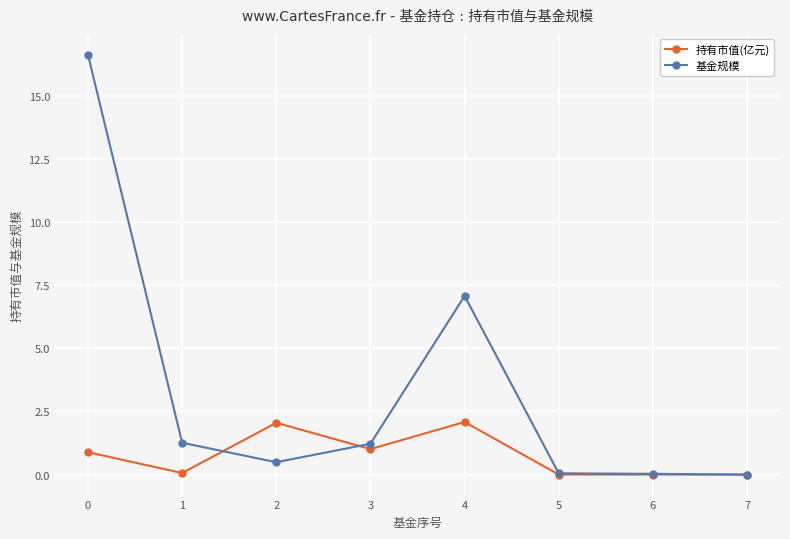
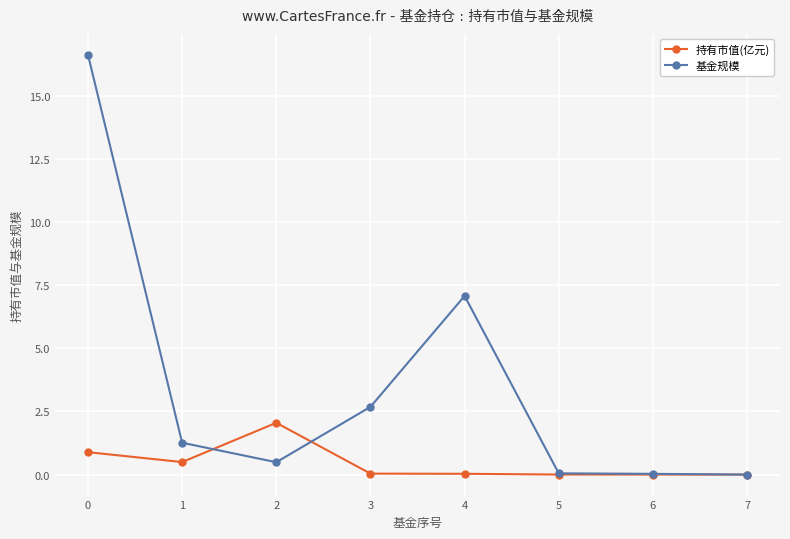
  {
    "持有市值(亿元)": {
      "0": 0.9,
-     "1": 0.1,
+     "1": 0.5,
      "2": 2.1,
-     "3": 1.0,
-     "4": 2.1
+     "3": 0.0,
+     "4": 0.0
    },
    "基金规模": {
      "0": 16.6,
      "1": 1.3,
      "2": 0.5,
-     "3": 1.2,
+     "3": 2.7,
      "4": 7.1
    }
  }
